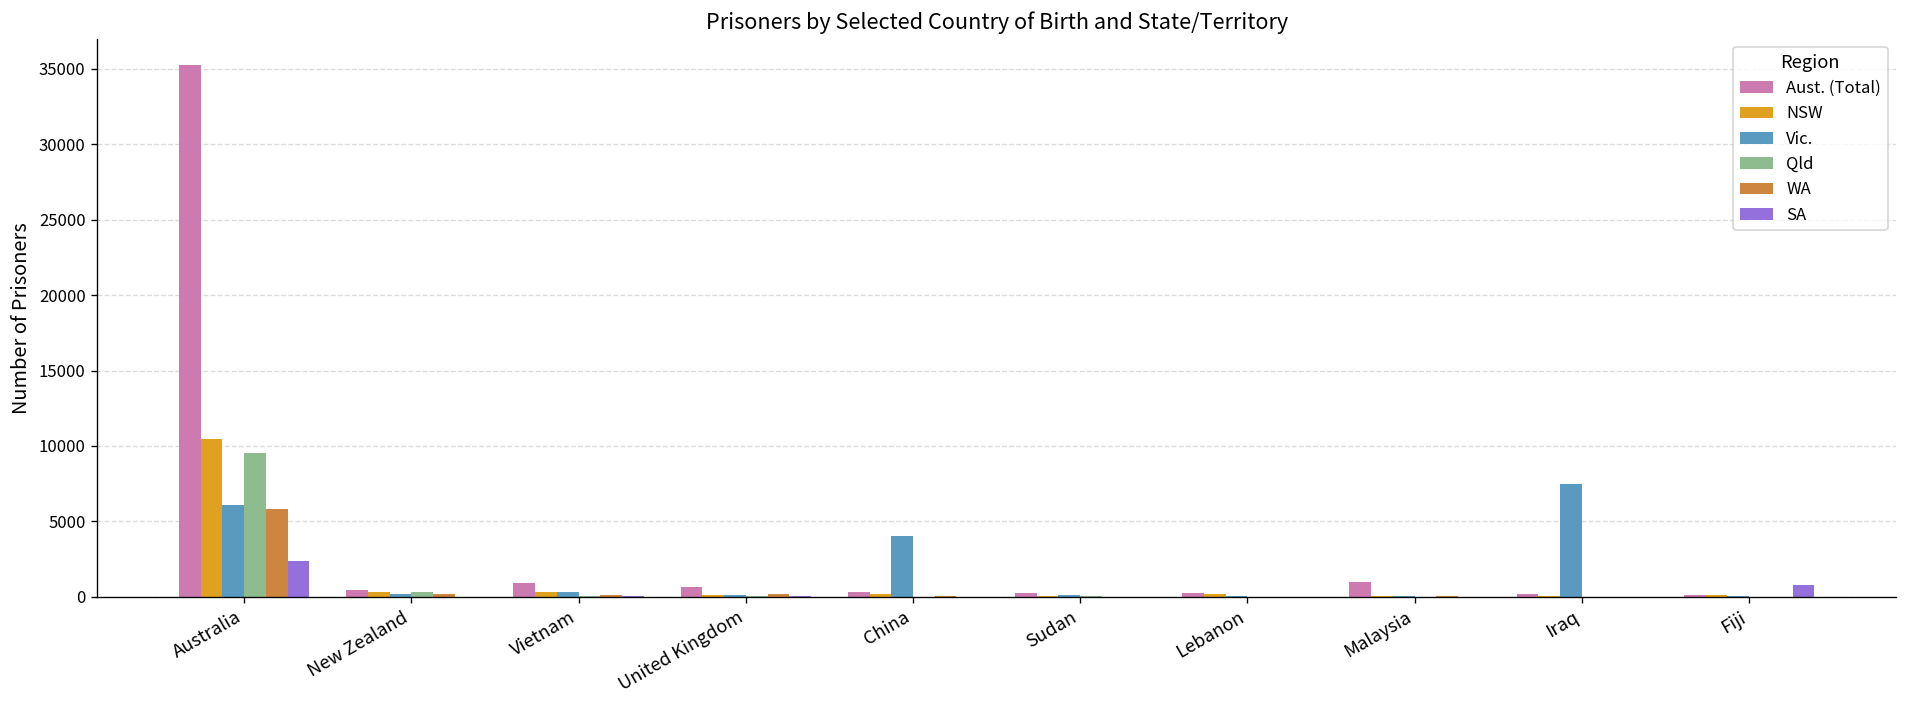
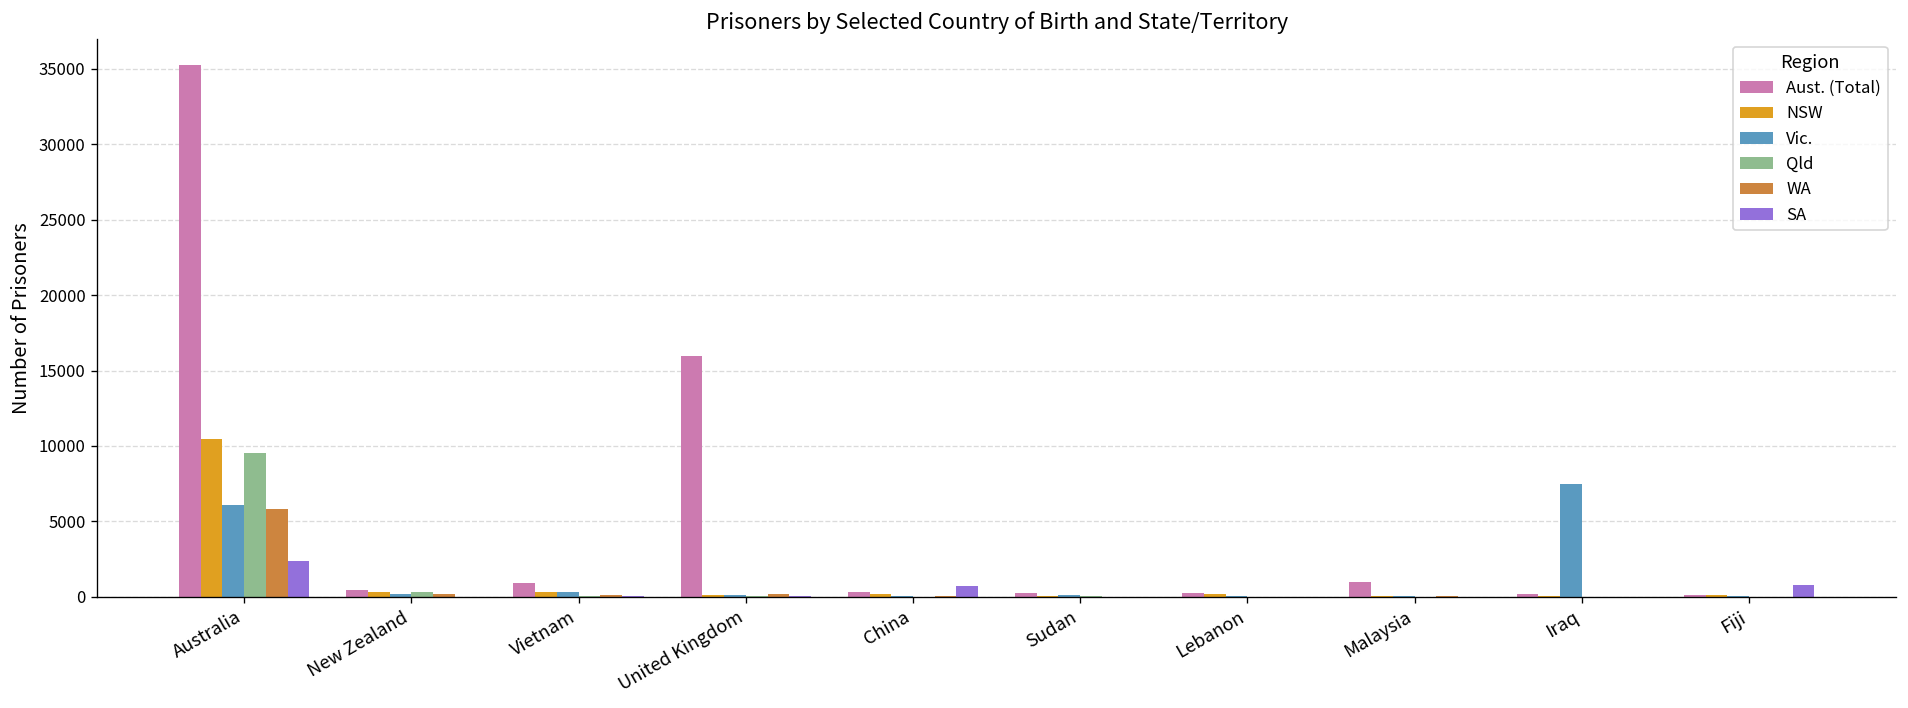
  {
    "Aust. (Total)": {
      "Australia": 35200,
      "New Zealand": 500,
      "Vietnam": 900,
-     "United Kingdom": 600,
+     "United Kingdom": 16000,
      "China": 300,
      "Sudan": 200,
      "Lebanon": 200,
      "Malaysia": 1000
    },
    "Vic.": {
      "Australia": 6100,
      "New Zealand": 200,
      "Vietnam": 300,
-     "China": 4000,
+     "China": 100,
      "Iraq": 7500
    },
    "Qld": {
      "Australia": 9600,
      "New Zealand": 300
    },
    "SA": {
      "Australia": 2400,
-     "China": 0,
+     "China": 700,
      "Fiji": 800
    }
  }
